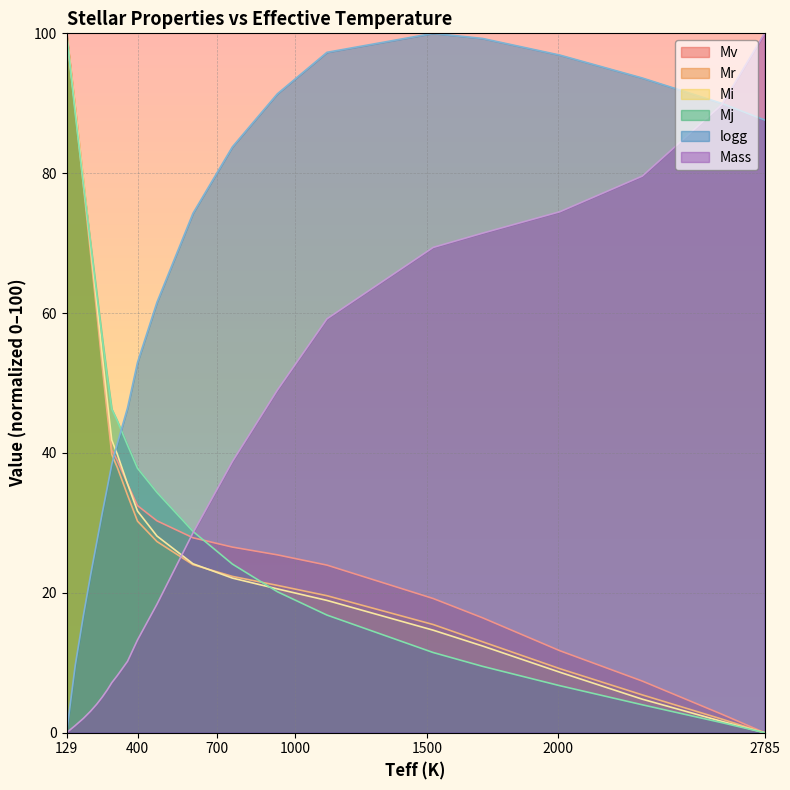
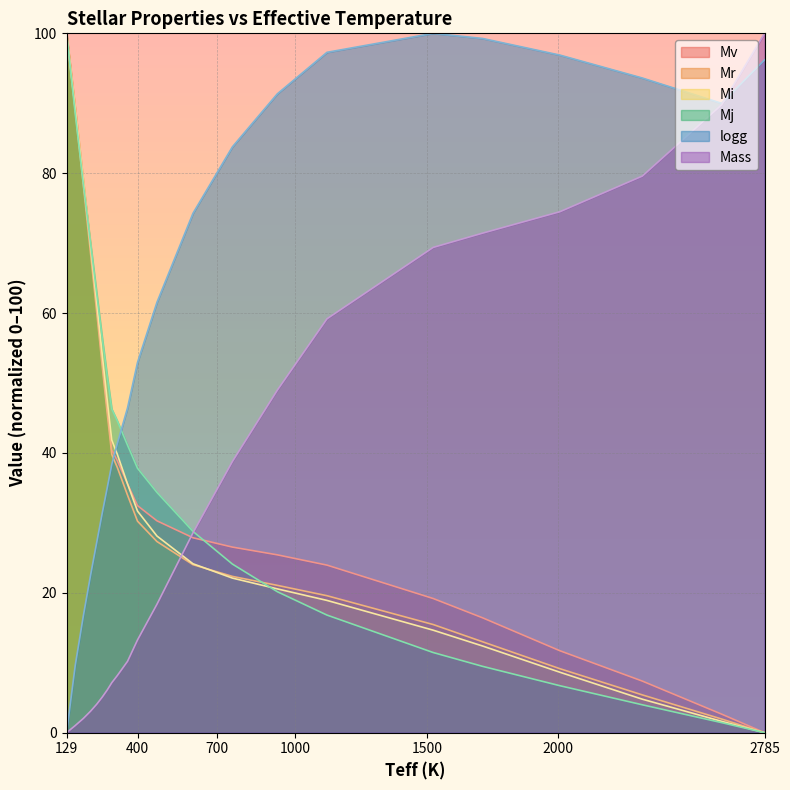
  {
    "logg": {
-     "2785": 88
+     "2785": 96
    },
    "Mass": {
      "2785": 100
    }
  }
